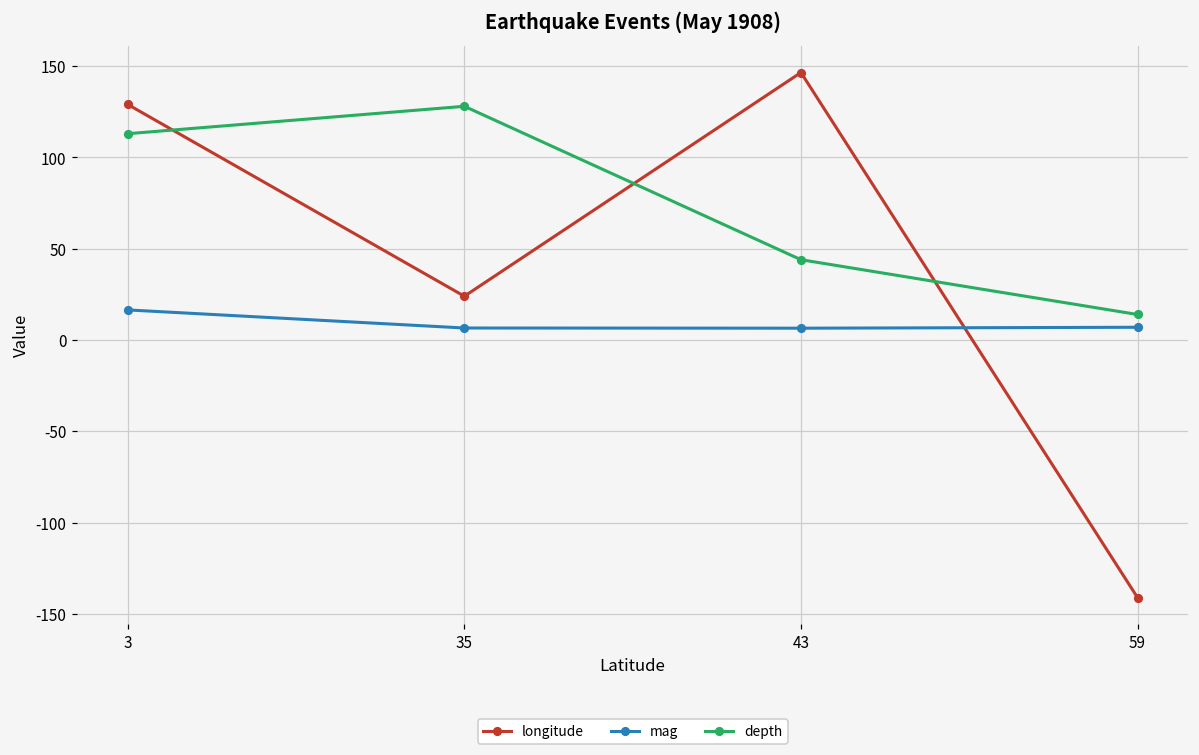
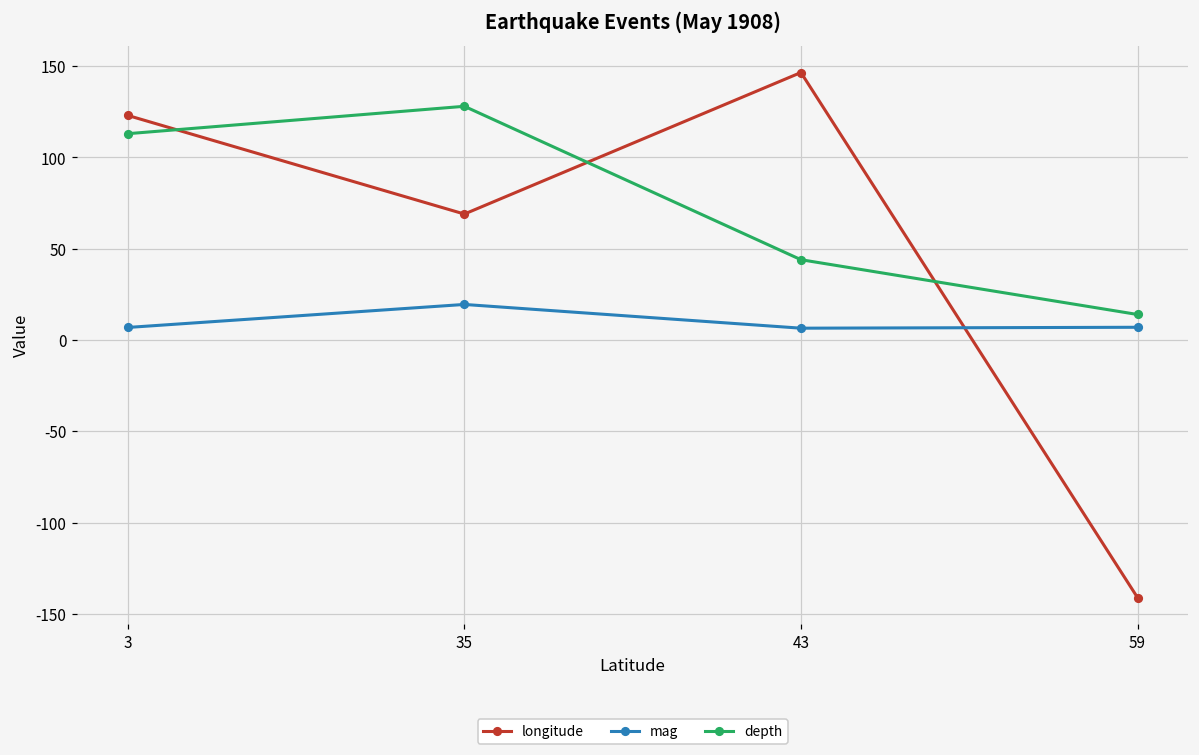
  {
    "longitude": {
-     "3": 129,
-     "35": 24,
+     "3": 123,
+     "35": 69,
      "43": 147,
      "59": -141
    },
    "mag": {
-     "3": 17,
-     "35": 7,
+     "3": 7,
+     "35": 20,
      "43": 7,
      "59": 7
    },
    "depth": {
      "3": 113,
      "35": 128,
      "43": 44,
      "59": 14
    }
  }
